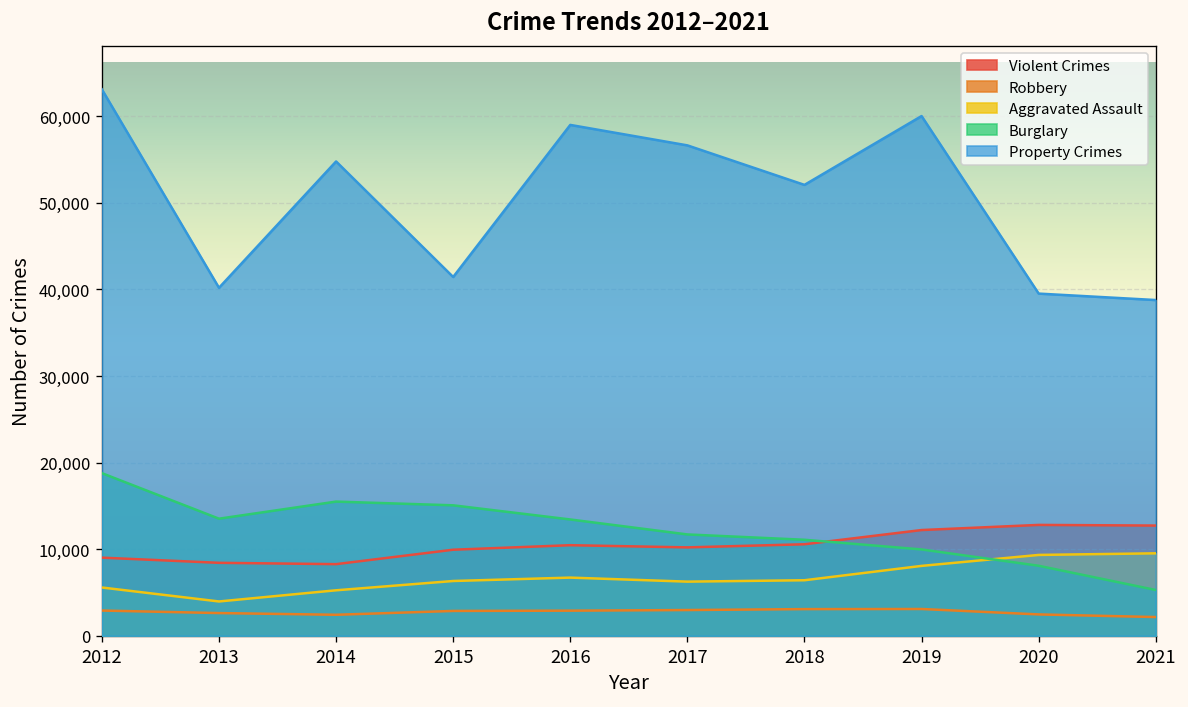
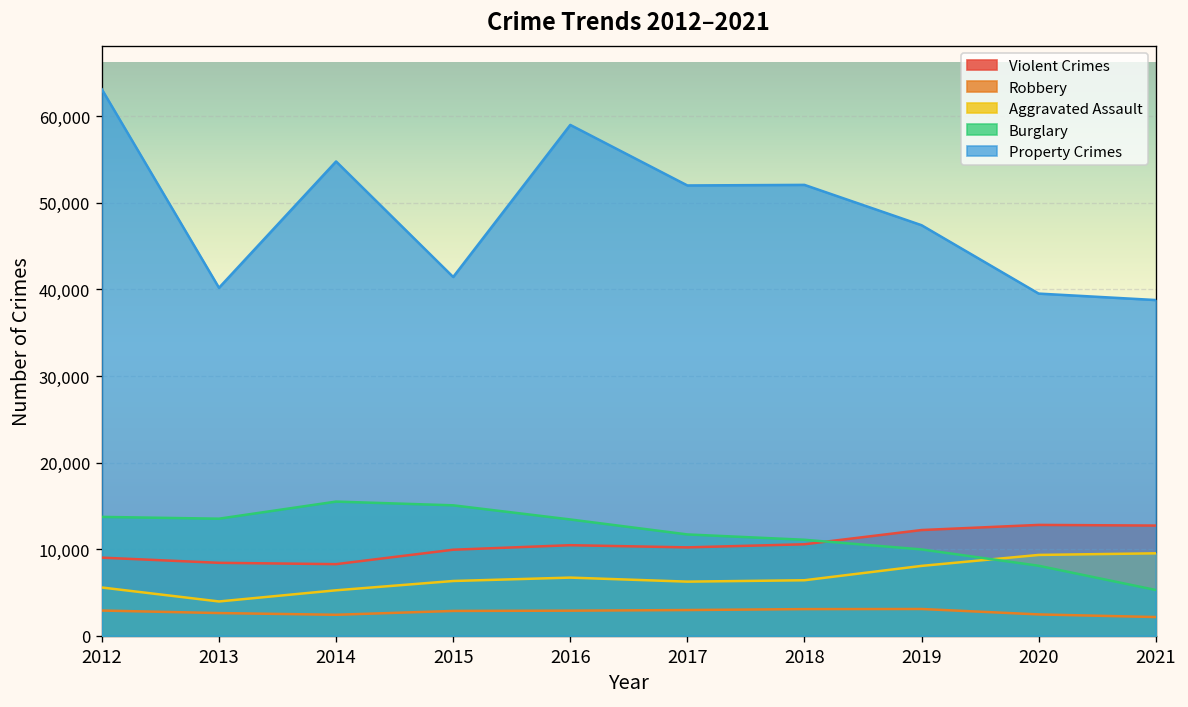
  {
    "Aggravated Assault": {
      "2012": "6,000",
      "2013": "4,000",
      "2014": "5,000",
      "2015": "6,000",
      "2016": "7,000",
      "2017": "6,000",
      "2018": "6,000",
      "2019": "8,000",
      "2020": "9,000",
      "2021": "10,000"
    },
    "Burglary": {
-     "2012": "19,000",
+     "2012": "14,000",
      "2013": "14,000",
      "2014": "16,000",
      "2015": "15,000",
      "2016": "13,000",
      "2017": "12,000",
      "2018": "11,000",
      "2019": "10,000",
      "2020": "8,000",
      "2021": "5,000"
    },
    "Property Crimes": {
      "2012": "63,000",
      "2013": "40,000",
      "2014": "55,000",
      "2015": "41,000",
      "2016": "59,000",
-     "2017": "57,000",
+     "2017": "52,000",
      "2018": "52,000",
-     "2019": "60,000",
+     "2019": "47,000",
      "2020": "40,000",
      "2021": "39,000"
    }
  }
